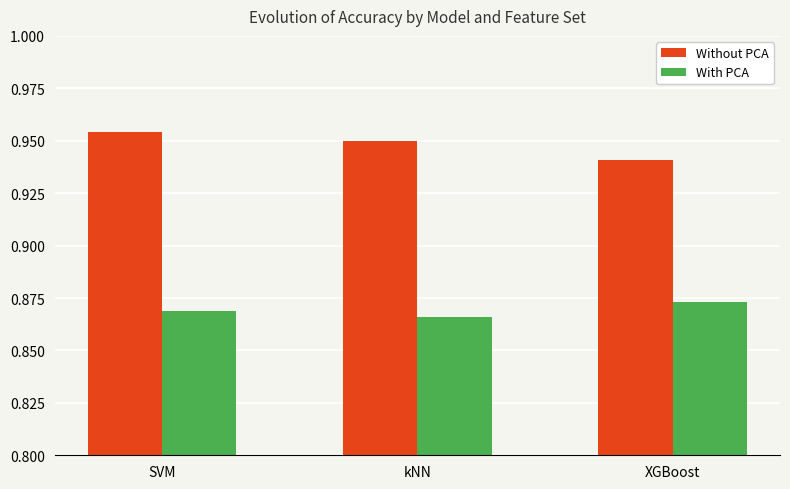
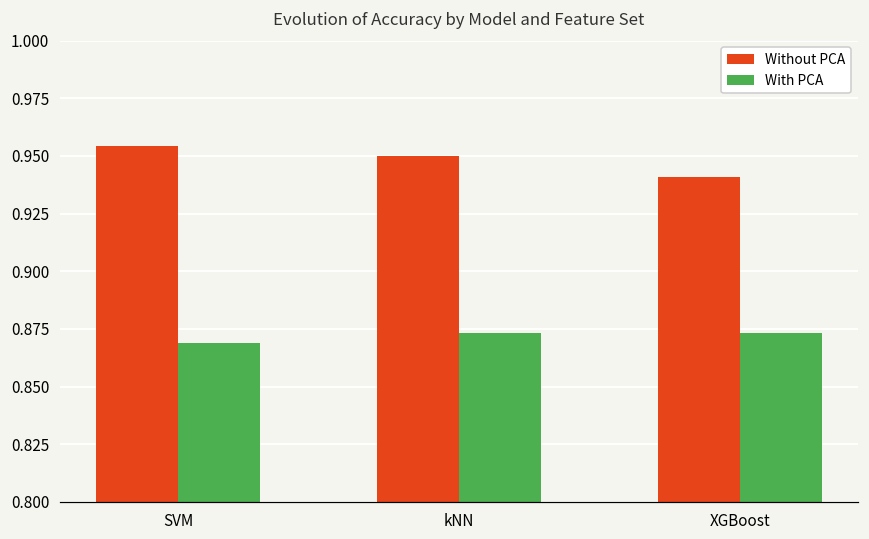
  {
    "Without PCA": {
      "SVM": 0.954,
      "kNN": 0.950,
      "XGBoost": 0.941
    },
    "With PCA": {
      "SVM": 0.869,
-     "kNN": 0.866,
+     "kNN": 0.873,
      "XGBoost": 0.873
    }
  }
